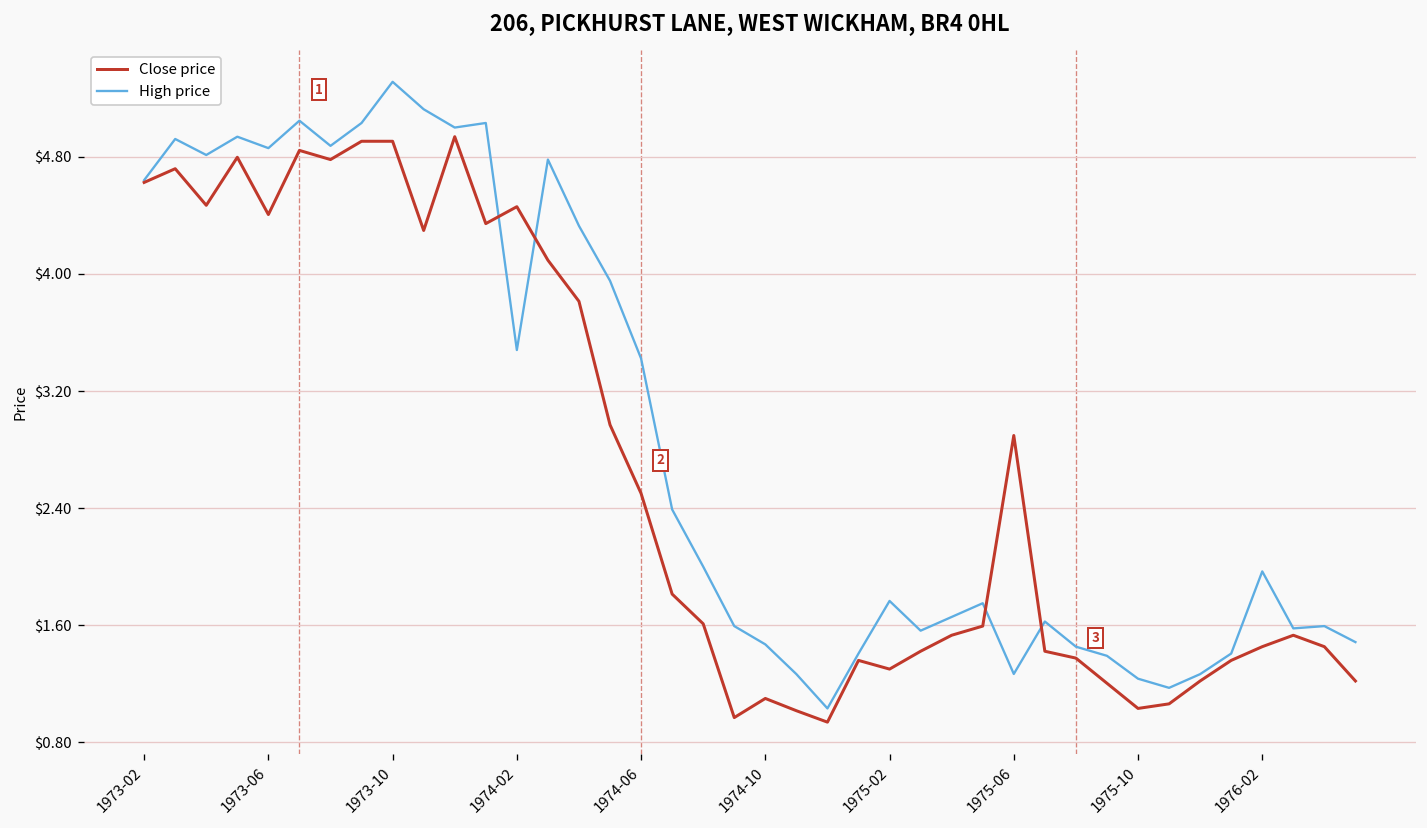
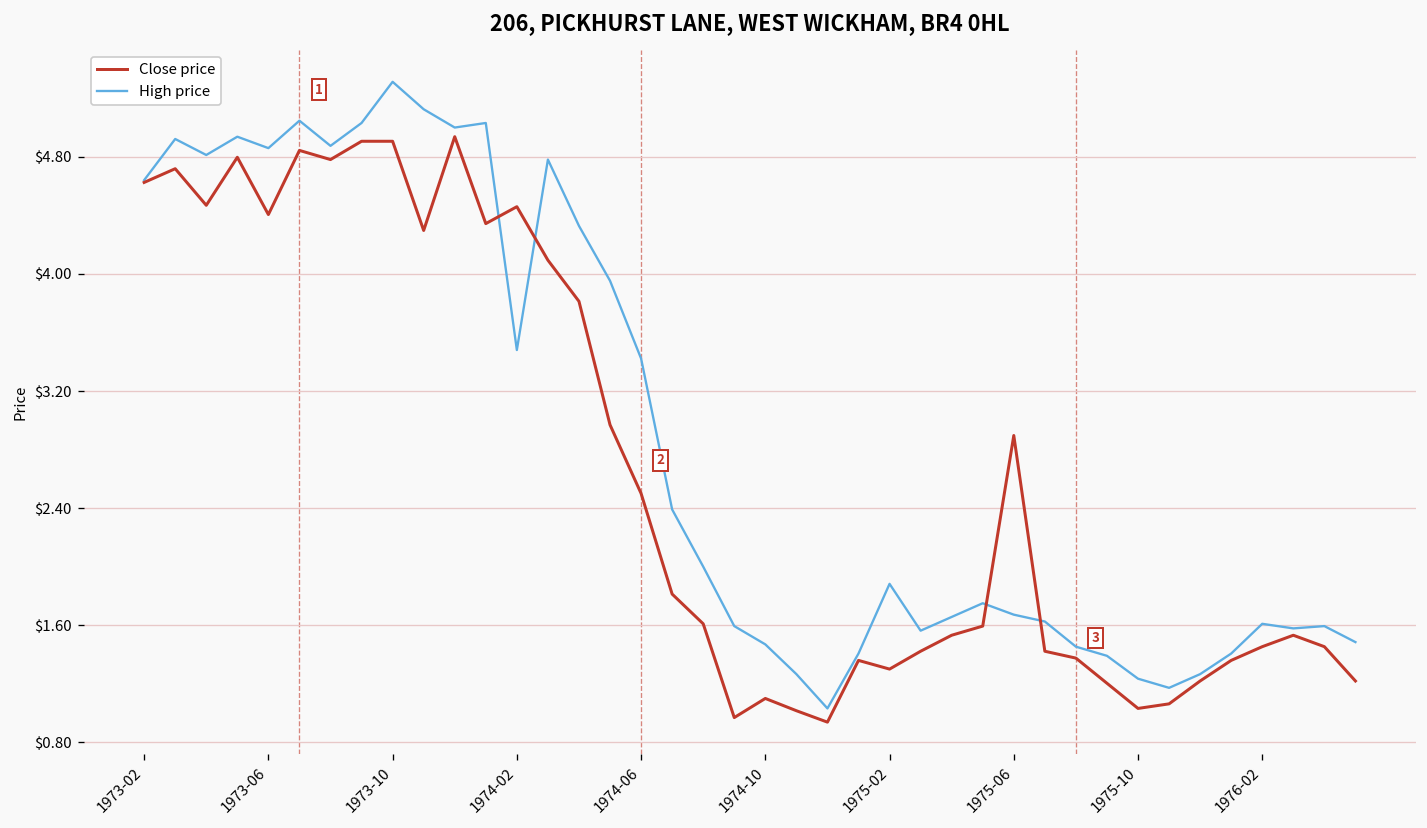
  {
    "Close price": {
      "1973-06": "$4.41",
      "1973-10": "$4.91",
      "1974-02": "$4.46",
      "1974-10": "$1.10",
      "1975-02": "$1.30",
      "1975-06": "$2.90",
      "1975-10": "$1.03",
      "1976-02": "$1.45"
    },
    "High price": {
      "1973-06": "$4.86",
      "1973-10": "$5.31",
      "1974-02": "$3.48",
      "1974-06": "$3.42",
      "1974-10": "$1.47",
-     "1975-02": "$1.77",
-     "1975-06": "$1.27",
+     "1975-02": "$1.88",
+     "1975-06": "$1.67",
      "1975-10": "$1.23",
-     "1976-02": "$1.97"
+     "1976-02": "$1.61"
    }
  }
